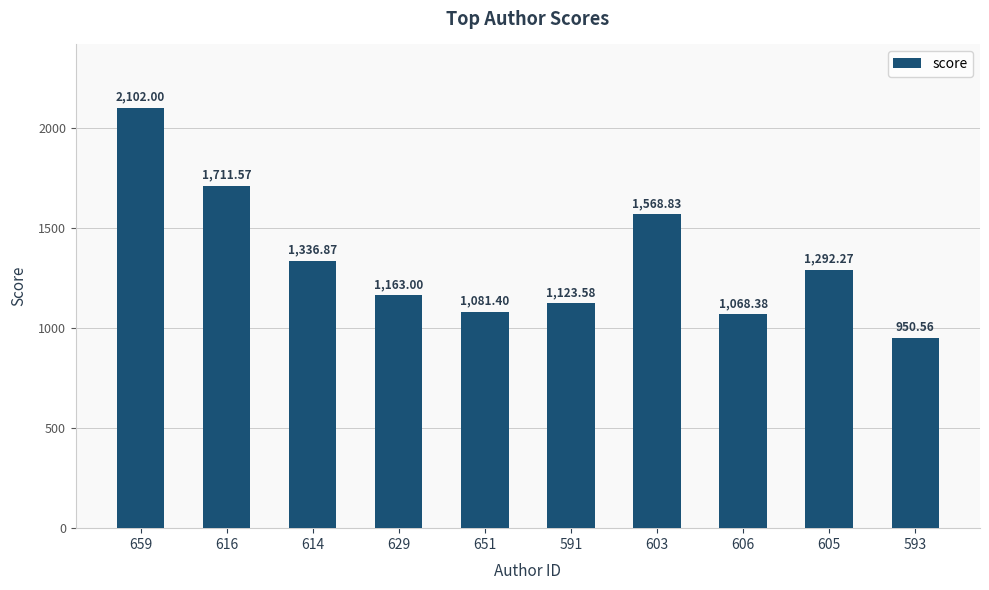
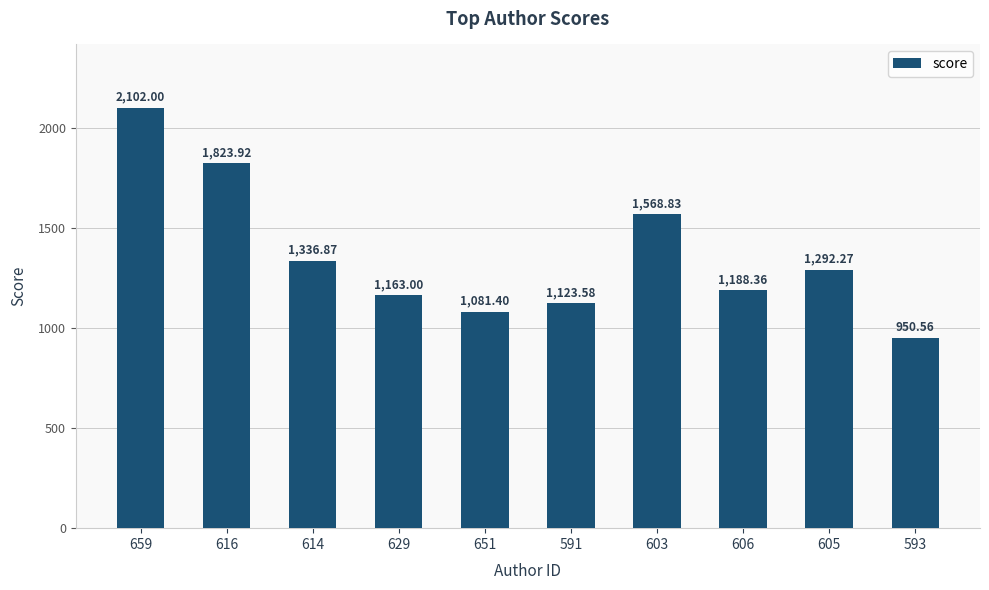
  {
    "659": "2,102.00",
-   "616": "1,711.57",
+   "616": "1,823.92",
    "614": "1,336.87",
    "629": "1,163.00",
    "651": "1,081.40",
    "591": "1,123.58",
    "603": "1,568.83",
-   "606": "1,068.38",
+   "606": "1,188.36",
    "605": "1,292.27",
    "593": "950.56"
  }
